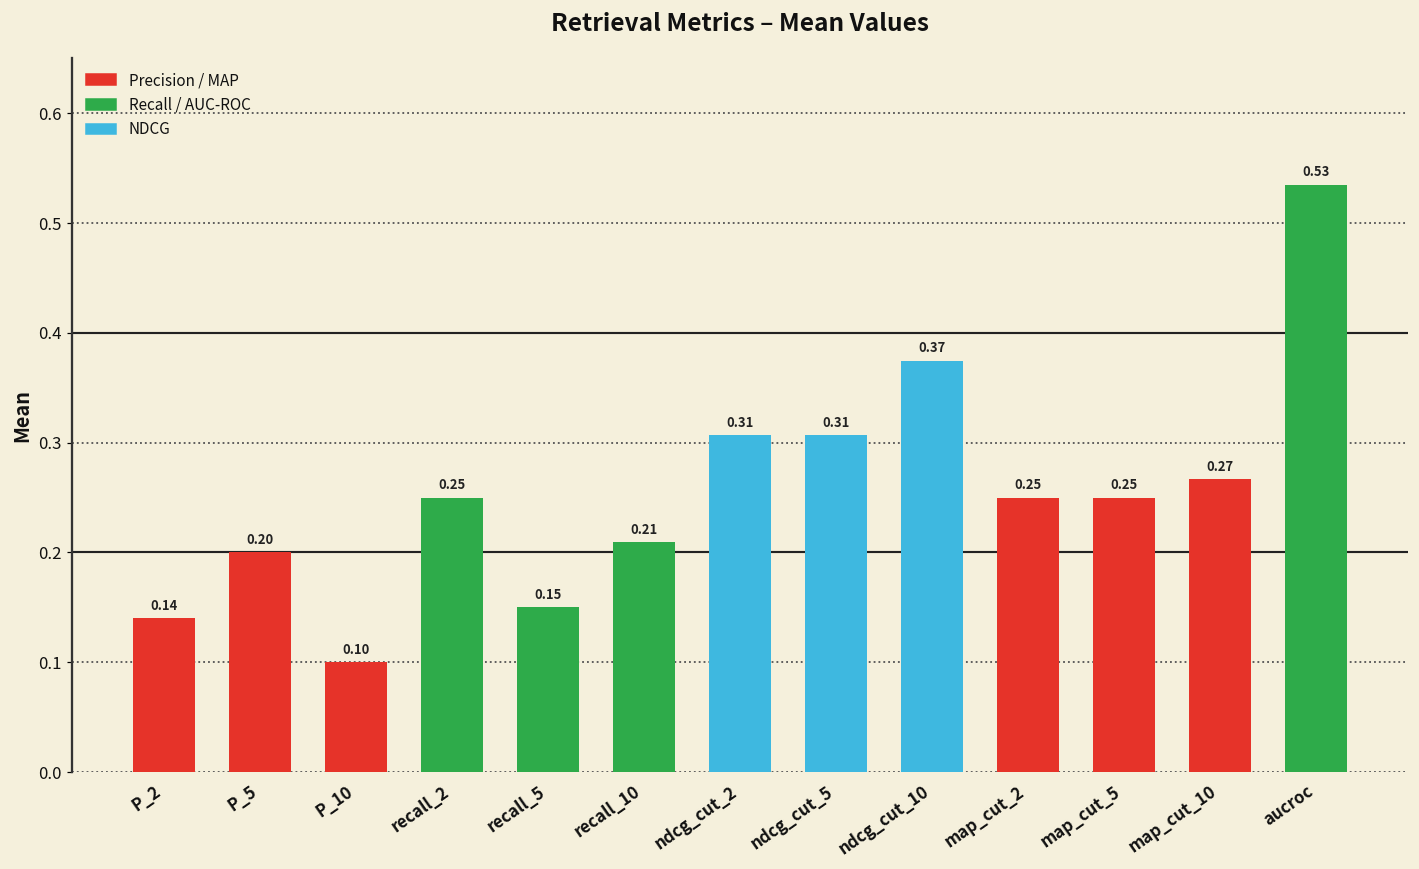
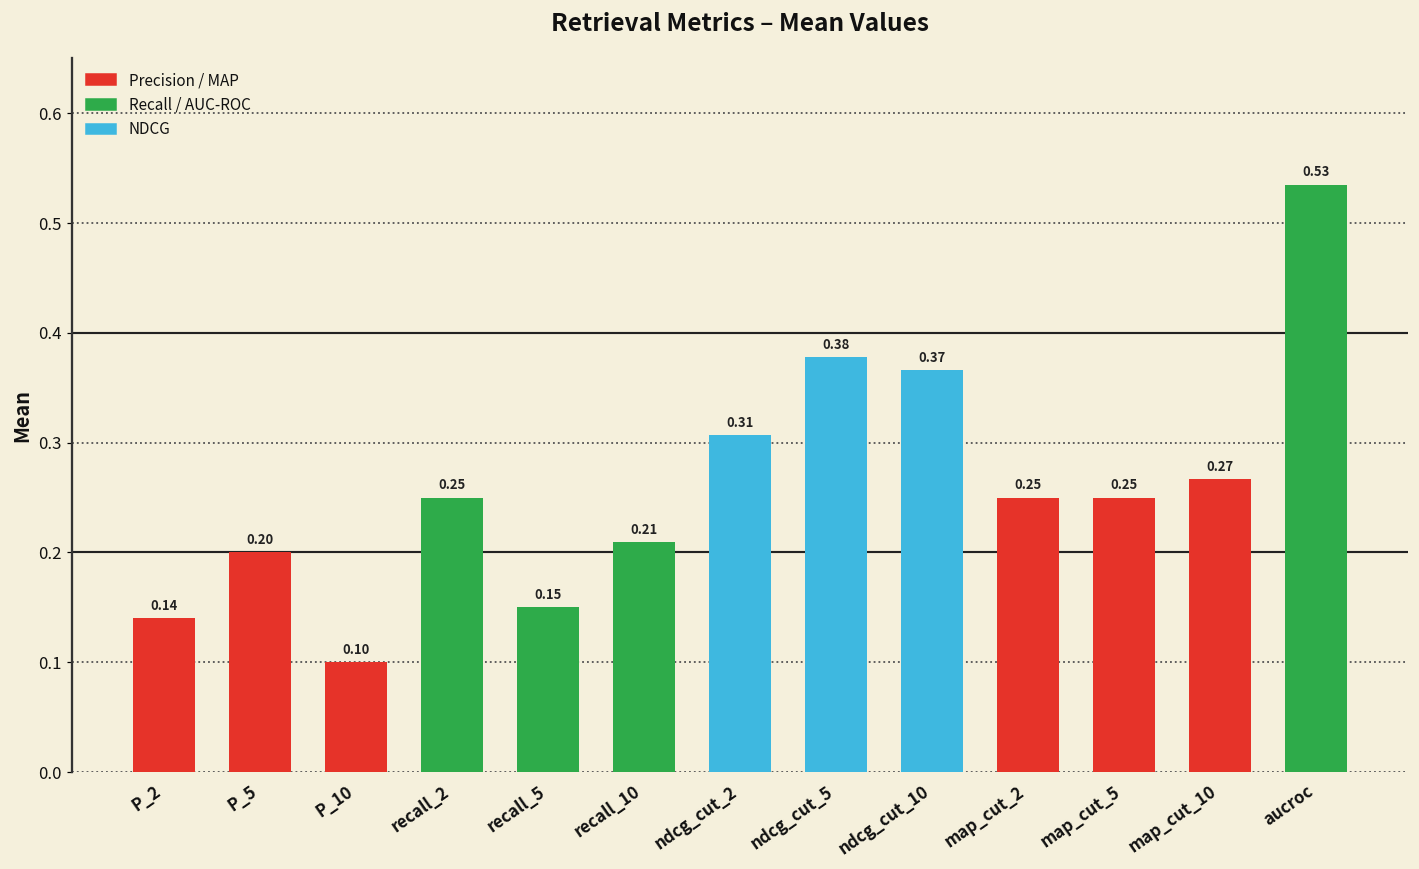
  {
    "P_2": 0.14,
    "P_5": 0.20,
    "P_10": 0.10,
    "recall_2": 0.25,
    "recall_5": 0.15,
    "recall_10": 0.21,
    "ndcg_cut_2": 0.31,
-   "ndcg_cut_5": 0.31,
-   "ndcg_cut_10": 0.374,
+   "ndcg_cut_5": 0.38,
+   "ndcg_cut_10": 0.366,
    "map_cut_2": 0.25,
    "map_cut_5": 0.25,
    "map_cut_10": 0.27,
    "aucroc": 0.53
  }
